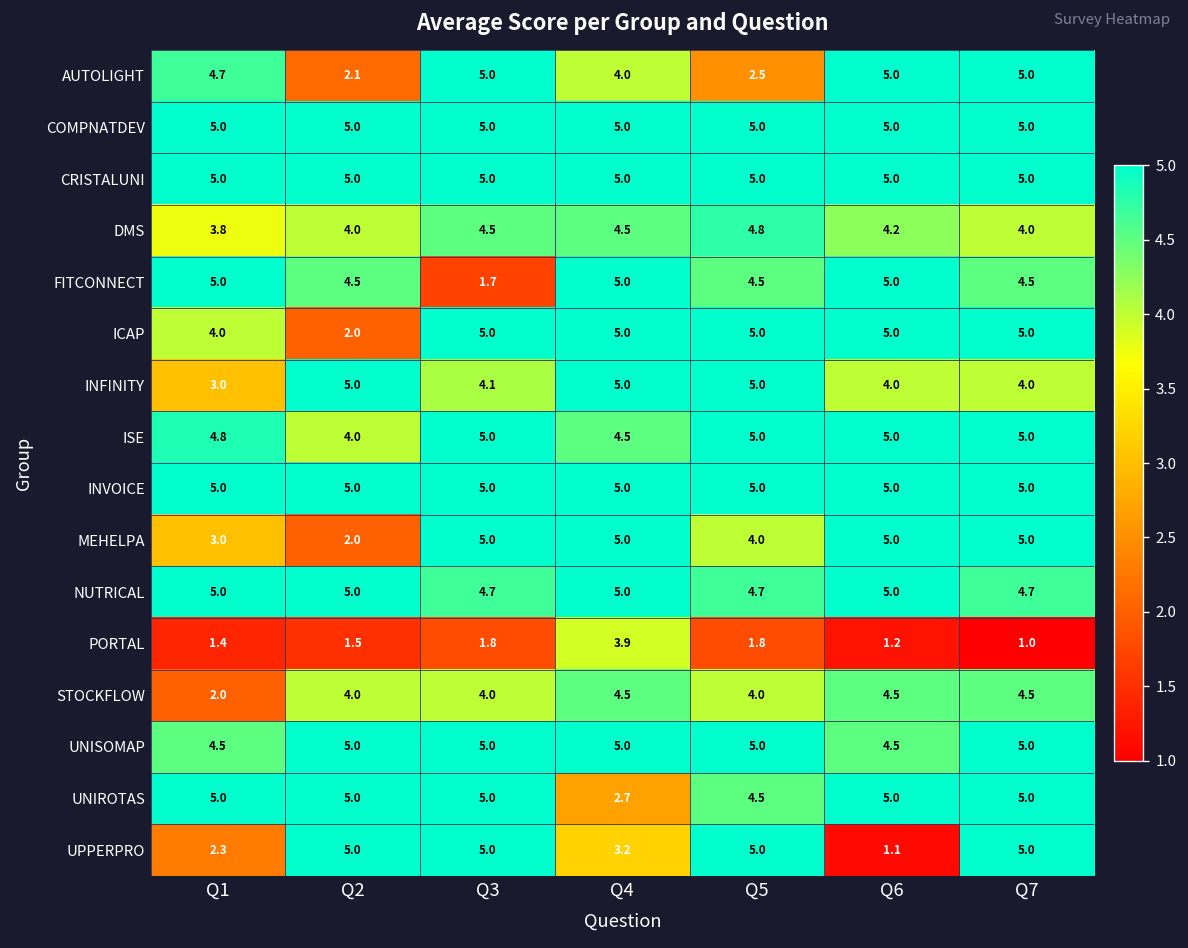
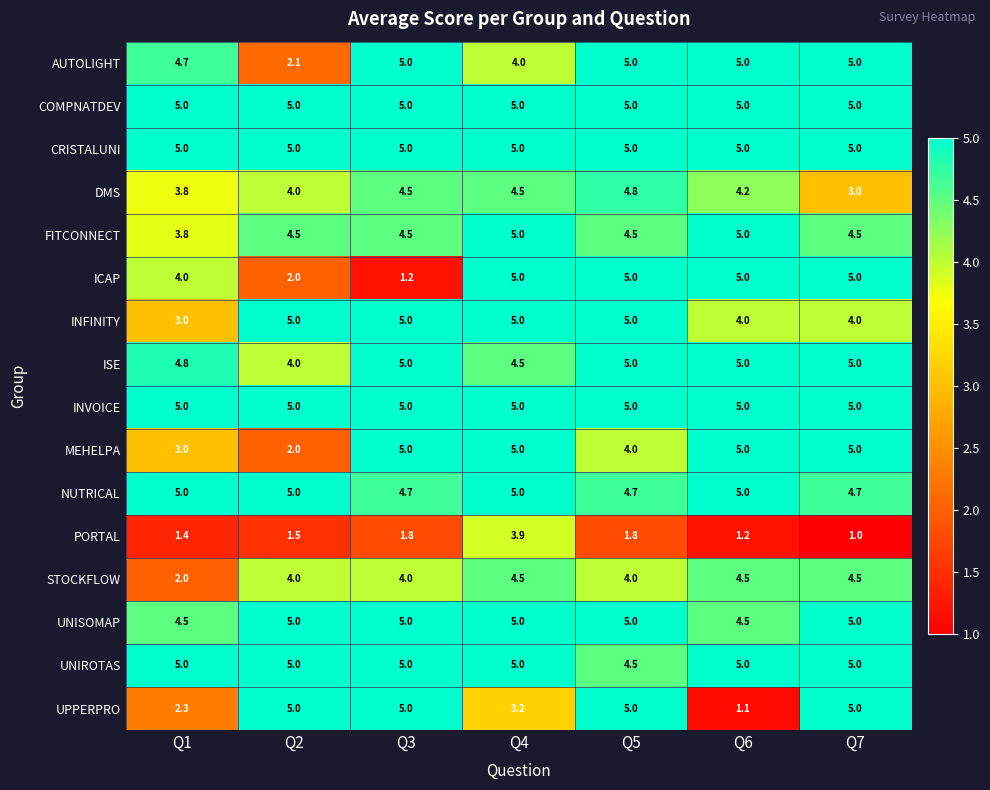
  {
    "AUTOLIGHT": {
      "Q1": 4.7,
      "Q2": 2.1,
      "Q3": 5.0,
      "Q4": 4.0,
-     "Q5": 2.5,
+     "Q5": 5.0,
      "Q6": 5.0,
      "Q7": 5.0
    },
    "COMPNATDEV": {
      "Q1": 5.0,
      "Q2": 5.0,
      "Q3": 5.0,
      "Q4": 5.0,
      "Q5": 5.0,
      "Q6": 5.0,
      "Q7": 5.0
    },
    "CRISTALUNI": {
      "Q1": 5.0,
      "Q2": 5.0,
      "Q3": 5.0,
      "Q4": 5.0,
      "Q5": 5.0,
      "Q6": 5.0,
      "Q7": 5.0
    },
    "DMS": {
      "Q1": 3.8,
      "Q2": 4.0,
      "Q3": 4.5,
      "Q4": 4.5,
      "Q5": 4.8,
      "Q6": 4.2,
-     "Q7": 4.0
+     "Q7": 3.0
    },
    "FITCONNECT": {
-     "Q1": 5.0,
+     "Q1": 3.8,
      "Q2": 4.5,
-     "Q3": 1.7,
+     "Q3": 4.5,
      "Q4": 5.0,
      "Q5": 4.5,
      "Q6": 5.0,
      "Q7": 4.5
    },
    "ICAP": {
      "Q1": 4.0,
      "Q2": 2.0,
-     "Q3": 5.0,
+     "Q3": 1.2,
      "Q4": 5.0,
      "Q5": 5.0,
      "Q6": 5.0,
      "Q7": 5.0
    },
    "INFINITY": {
      "Q1": 3.0,
      "Q2": 5.0,
-     "Q3": 4.1,
+     "Q3": 5.0,
      "Q4": 5.0,
      "Q5": 5.0,
      "Q6": 4.0,
      "Q7": 4.0
    },
    "ISE": {
      "Q1": 4.8,
      "Q2": 4.0,
      "Q3": 5.0,
      "Q4": 4.5,
      "Q5": 5.0,
      "Q6": 5.0,
      "Q7": 5.0
    },
    "INVOICE": {
      "Q1": 5.0,
      "Q2": 5.0,
      "Q3": 5.0,
      "Q4": 5.0,
      "Q5": 5.0,
      "Q6": 5.0,
      "Q7": 5.0
    },
    "MEHELPA": {
      "Q1": 3.0,
      "Q2": 2.0,
      "Q3": 5.0,
      "Q4": 5.0,
      "Q5": 4.0,
      "Q6": 5.0,
      "Q7": 5.0
    },
    "NUTRICAL": {
      "Q1": 5.0,
      "Q2": 5.0,
      "Q3": 4.7,
      "Q4": 5.0,
      "Q5": 4.7,
      "Q6": 5.0,
      "Q7": 4.7
    },
    "PORTAL": {
      "Q1": 1.4,
      "Q2": 1.5,
      "Q3": 1.8,
      "Q4": 3.9,
      "Q5": 1.8,
      "Q6": 1.2,
      "Q7": 1.0
    },
    "STOCKFLOW": {
      "Q1": 2.0,
      "Q2": 4.0,
      "Q3": 4.0,
      "Q4": 4.5,
      "Q5": 4.0,
      "Q6": 4.5,
      "Q7": 4.5
    },
    "UNISOMAP": {
      "Q1": 4.5,
      "Q2": 5.0,
      "Q3": 5.0,
      "Q4": 5.0,
      "Q5": 5.0,
      "Q6": 4.5,
      "Q7": 5.0
    },
    "UNIROTAS": {
      "Q1": 5.0,
      "Q2": 5.0,
      "Q3": 5.0,
-     "Q4": 2.7,
+     "Q4": 5.0,
      "Q5": 4.5,
      "Q6": 5.0,
      "Q7": 5.0
    },
    "UPPERPRO": {
      "Q1": 2.3,
      "Q2": 5.0,
      "Q3": 5.0,
      "Q4": 3.2,
      "Q5": 5.0,
      "Q6": 1.1,
      "Q7": 5.0
    }
  }
